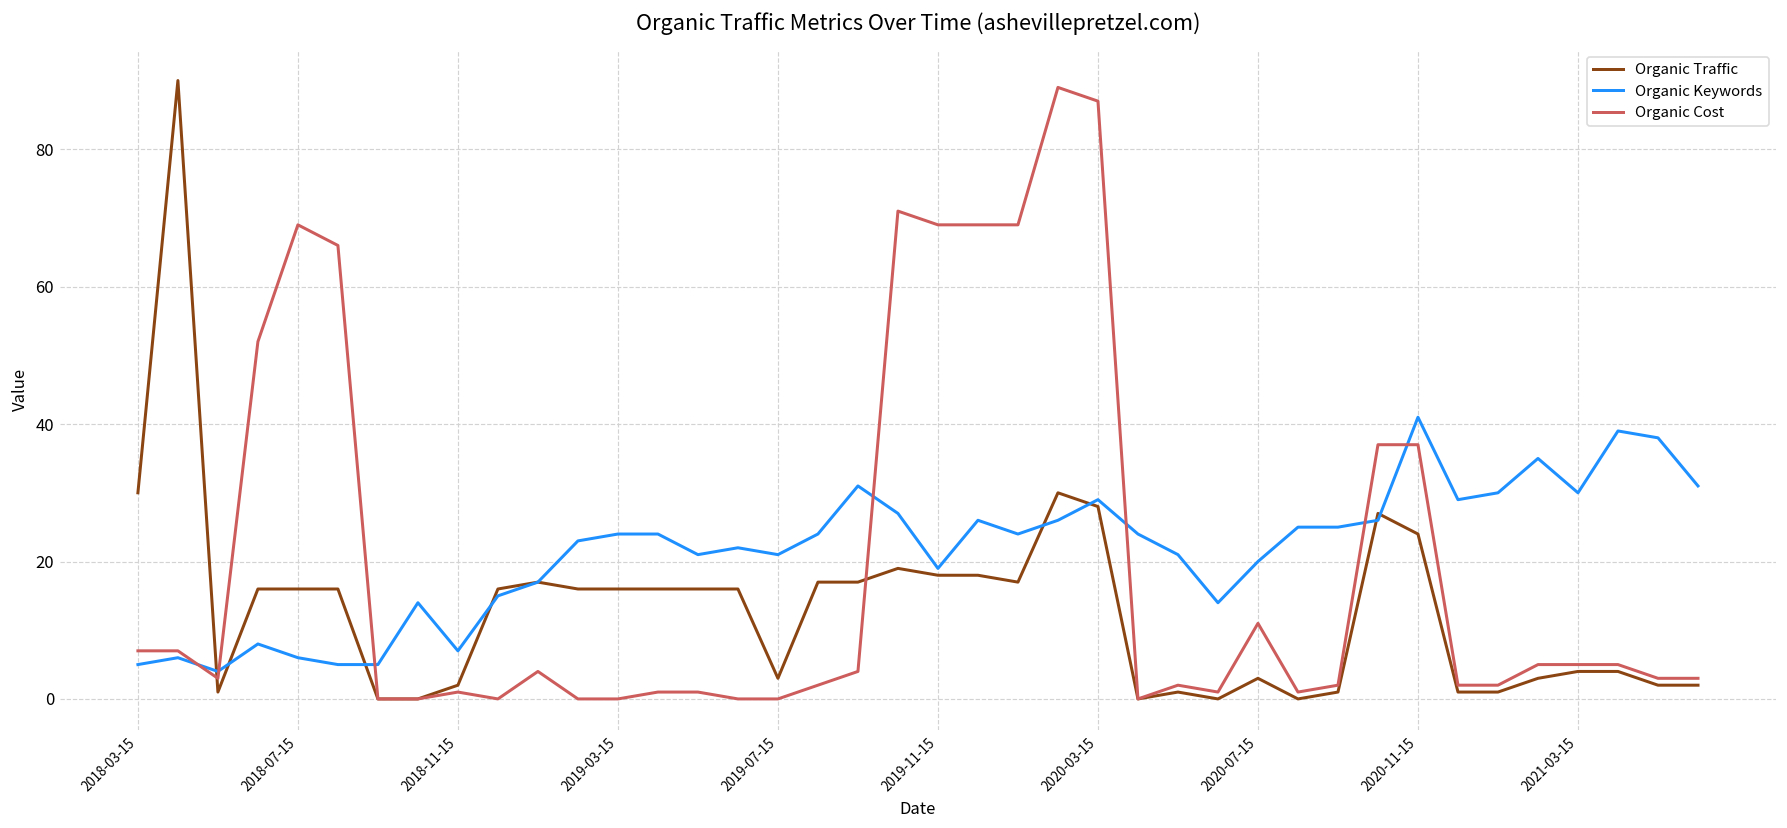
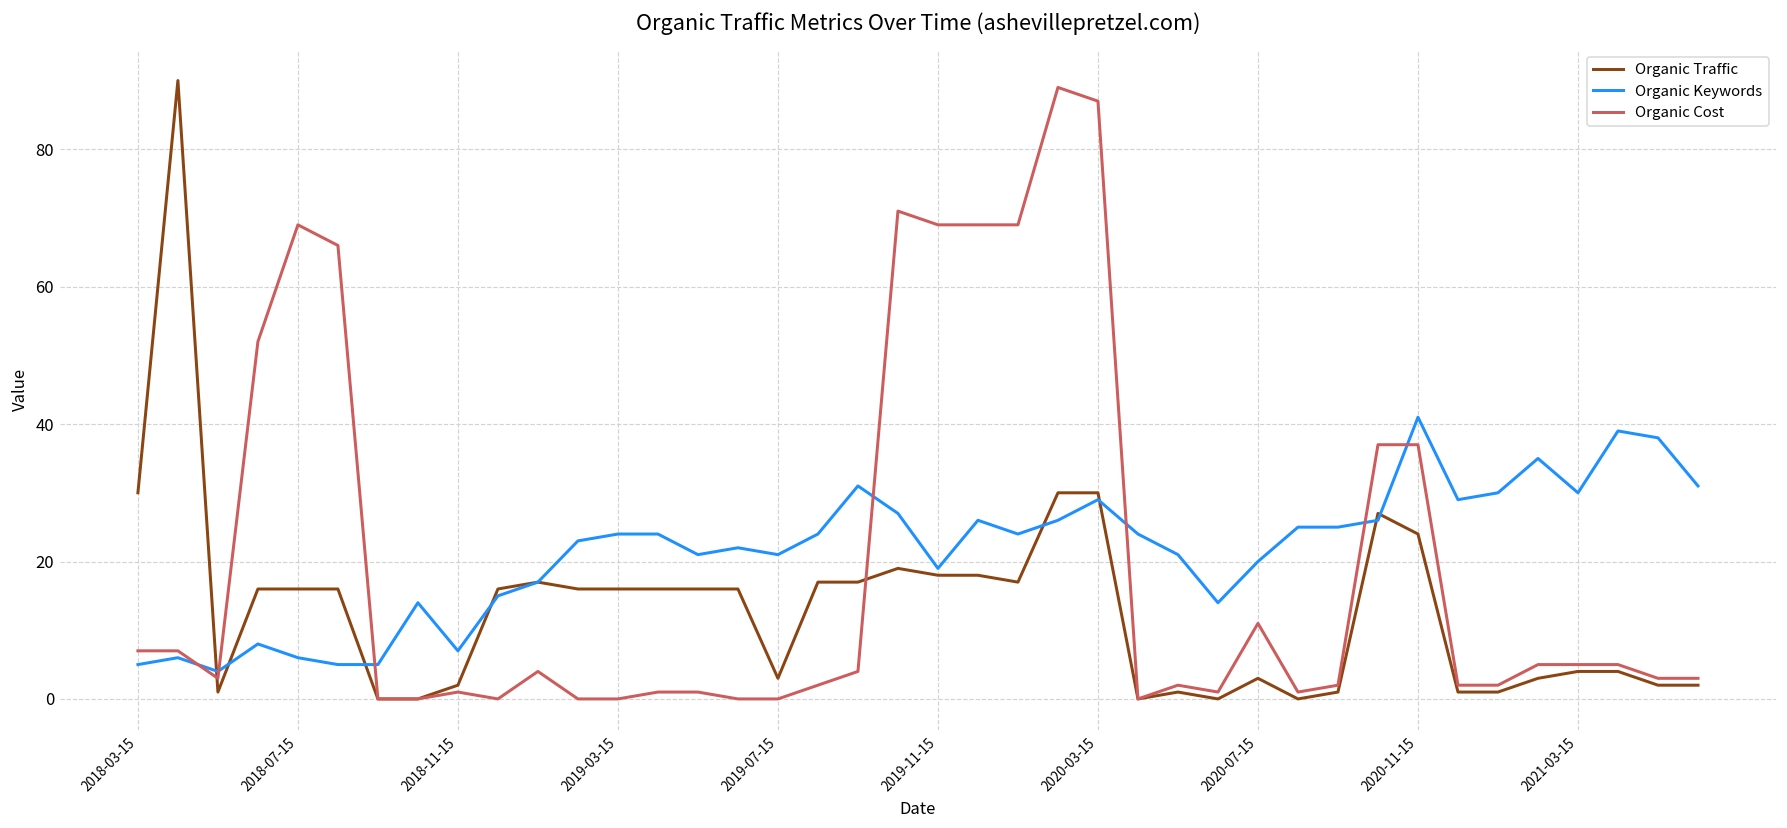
  {
    "Organic Traffic": {
      "2018-03-15": 30,
      "2018-07-15": 16,
      "2018-11-15": 2,
      "2019-03-15": 16,
      "2019-07-15": 3,
      "2019-11-15": 18,
-     "2020-03-15": 28,
+     "2020-03-15": 30,
      "2020-07-15": 3,
      "2020-11-15": 24,
      "2021-03-15": 4
    },
    "Organic Keywords": {
      "2018-03-15": 5,
      "2018-07-15": 6,
      "2018-11-15": 7,
      "2019-03-15": 24,
      "2019-07-15": 21,
      "2019-11-15": 19,
      "2020-03-15": 29,
      "2020-07-15": 20,
      "2020-11-15": 41,
      "2021-03-15": 30
    },
    "Organic Cost": {
      "2018-03-15": 7,
      "2018-07-15": 69,
      "2018-11-15": 1,
      "2019-03-15": 0,
      "2019-07-15": 0,
      "2019-11-15": 69,
      "2020-03-15": 87,
      "2020-07-15": 11,
      "2020-11-15": 37,
      "2021-03-15": 5
    }
  }
